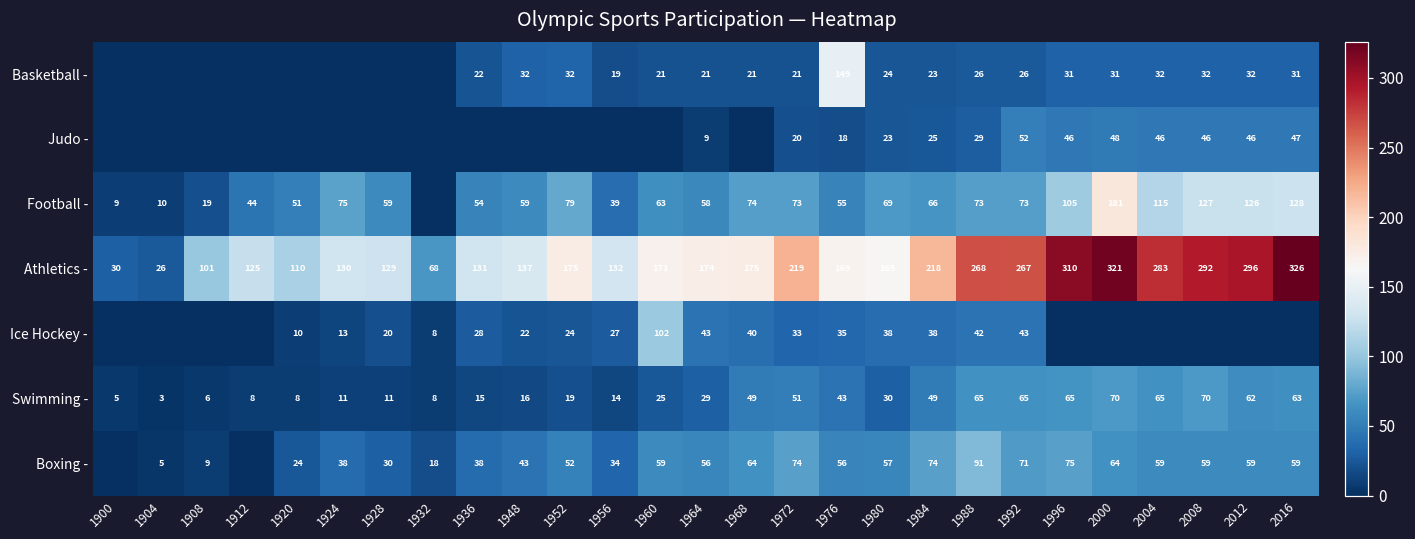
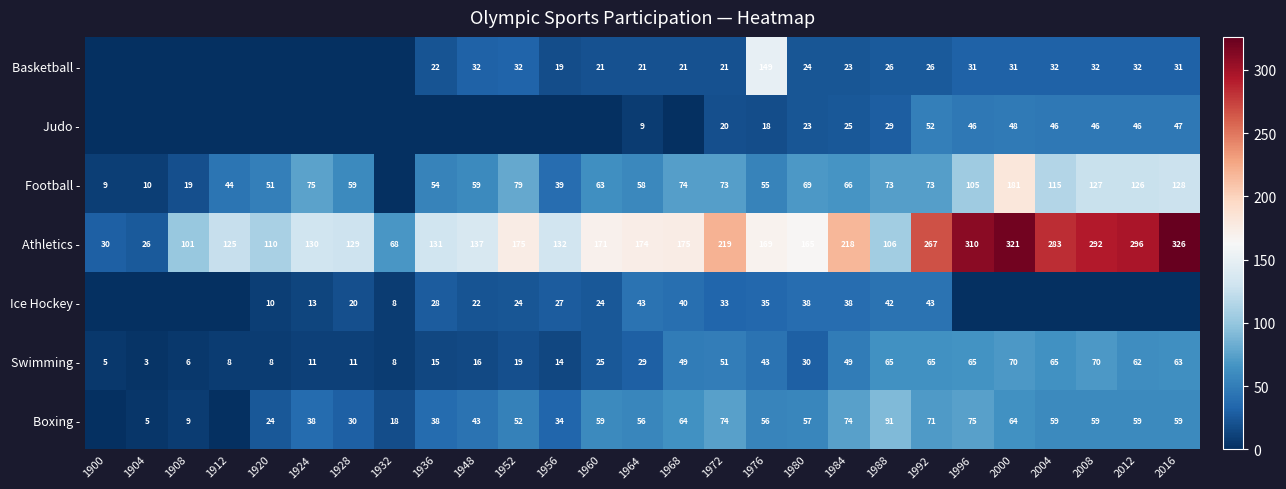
  {
    "Basketball -": {
      "1936": 22,
      "1948": 32,
      "1952": 32,
      "1956": 19,
      "1960": 21,
      "1964": 21,
      "1968": 21,
      "1972": 21,
      "1980": 24,
      "1984": 23,
      "1988": 26,
      "1992": 26,
      "1996": 31,
      "2000": 31,
      "2004": 32,
      "2008": 32,
      "2012": 32,
      "2016": 31
    },
    "Judo -": {
      "1964": 9,
      "1972": 20,
      "1976": 18,
      "1980": 23,
      "1984": 25,
      "1988": 29,
      "1992": 52,
      "1996": 46,
      "2000": 48,
      "2004": 46,
      "2008": 46,
      "2012": 46,
      "2016": 47
    },
    "Football -": {
      "1900": 9,
      "1904": 10,
      "1908": 19,
      "1912": 44,
      "1920": 51,
      "1924": 75,
      "1928": 59,
      "1936": 54,
      "1948": 59,
      "1952": 79,
      "1956": 39,
      "1960": 63,
      "1964": 58,
      "1968": 74,
      "1972": 73,
      "1976": 55,
      "1980": 69,
      "1984": 66,
      "1988": 73,
      "1992": 73,
      "1996": 105,
      "2004": 115,
      "2008": 127,
      "2012": 126,
      "2016": 128
    },
    "Athletics -": {
      "1900": 30,
      "1904": 26,
      "1908": 101,
      "1912": 125,
      "1920": 110,
      "1928": 129,
      "1932": 68,
      "1972": 219,
      "1984": 218,
-     "1988": 268,
+     "1988": 106,
      "1992": 267,
      "1996": 310,
      "2000": 321,
      "2004": 283,
      "2008": 292,
      "2012": 296,
      "2016": 326
    },
    "Ice Hockey -": {
      "1920": 10,
      "1924": 13,
      "1928": 20,
      "1932": 8,
      "1936": 28,
      "1948": 22,
      "1952": 24,
      "1956": 27,
-     "1960": 102,
+     "1960": 24,
      "1964": 43,
      "1968": 40,
      "1972": 33,
      "1976": 35,
      "1980": 38,
      "1984": 38,
      "1988": 42,
      "1992": 43
    },
    "Swimming -": {
      "1900": 5,
      "1904": 3,
      "1908": 6,
      "1912": 8,
      "1920": 8,
      "1924": 11,
      "1928": 11,
      "1932": 8,
      "1936": 15,
      "1948": 16,
      "1952": 19,
      "1956": 14,
      "1960": 25,
      "1964": 29,
      "1968": 49,
      "1972": 51,
      "1976": 43,
      "1980": 30,
      "1984": 49,
      "1988": 65,
      "1992": 65,
      "1996": 65,
      "2000": 70,
      "2004": 65,
      "2008": 70,
      "2012": 62,
      "2016": 63
    },
    "Boxing -": {
      "1904": 5,
      "1908": 9,
      "1920": 24,
      "1924": 38,
      "1928": 30,
      "1932": 18,
      "1936": 38,
      "1948": 43,
      "1952": 52,
      "1956": 34,
      "1960": 59,
      "1964": 56,
      "1968": 64,
      "1972": 74,
      "1976": 56,
      "1980": 57,
      "1984": 74,
      "1988": 91,
      "1992": 71,
      "1996": 75,
      "2000": 64,
      "2004": 59,
      "2008": 59,
      "2012": 59,
      "2016": 59
    }
  }
